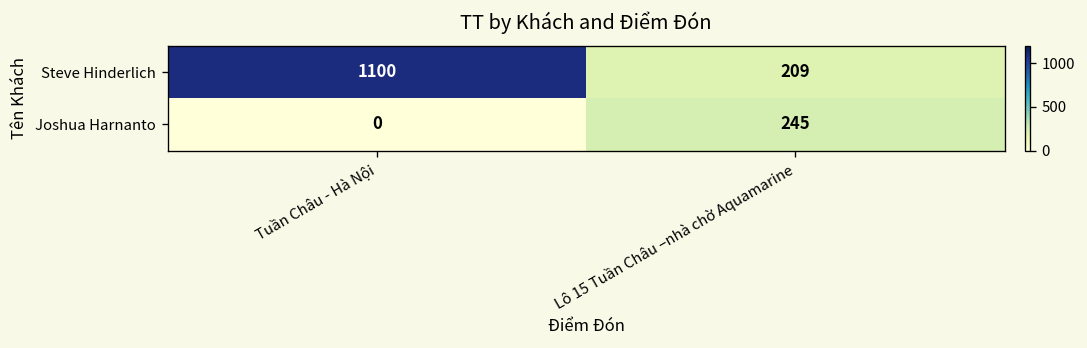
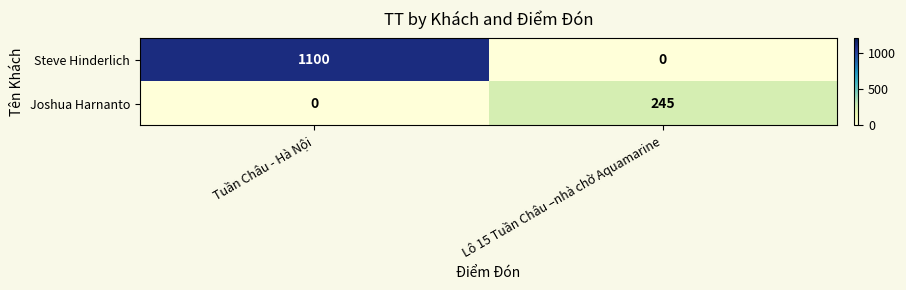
  {
    "Steve Hinderlich": {
      "Tuần Châu - Hà Nội": 1100,
-     "Lô 15 Tuần Châu –nhà chờ Aquamarine": 209
+     "Lô 15 Tuần Châu –nhà chờ Aquamarine": 0
    },
    "Joshua Harnanto": {
      "Tuần Châu - Hà Nội": 0,
      "Lô 15 Tuần Châu –nhà chờ Aquamarine": 245
    }
  }
